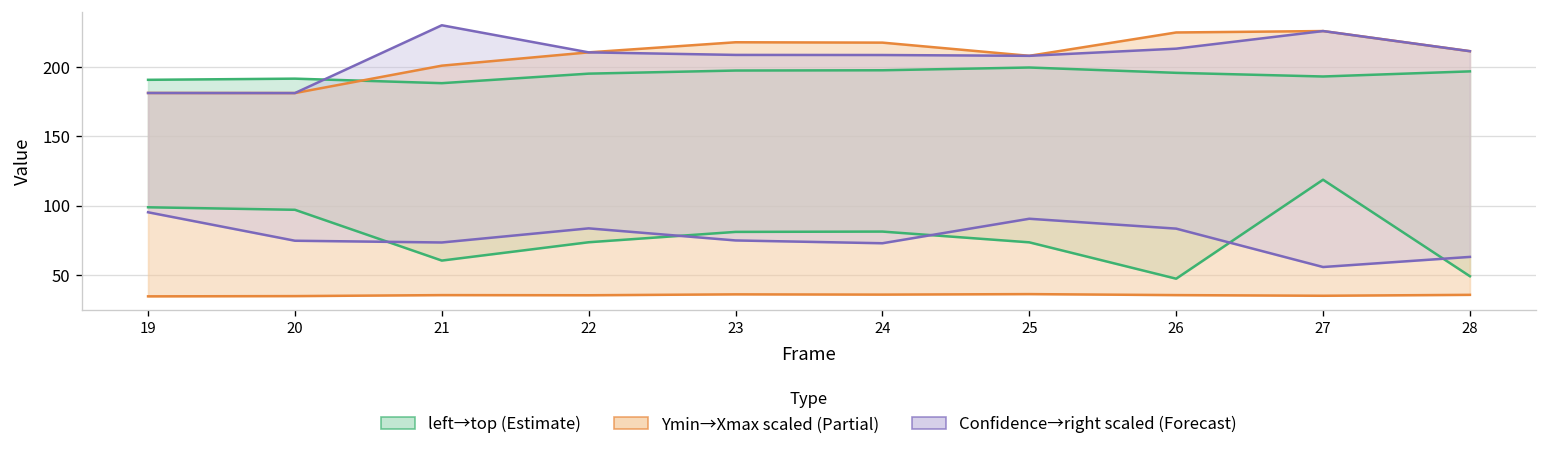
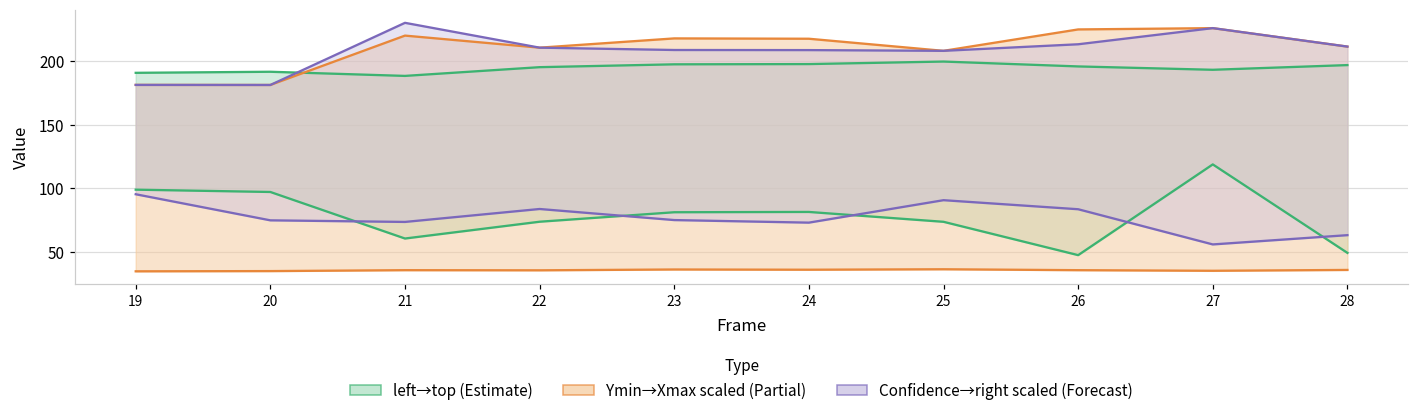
  {
    "Ymin→Xmax scaled (Partial)": {
-     "21": 201,
+     "21": 220,
      "23": 218,
      "24": 218,
      "26": 225
    }
  }
